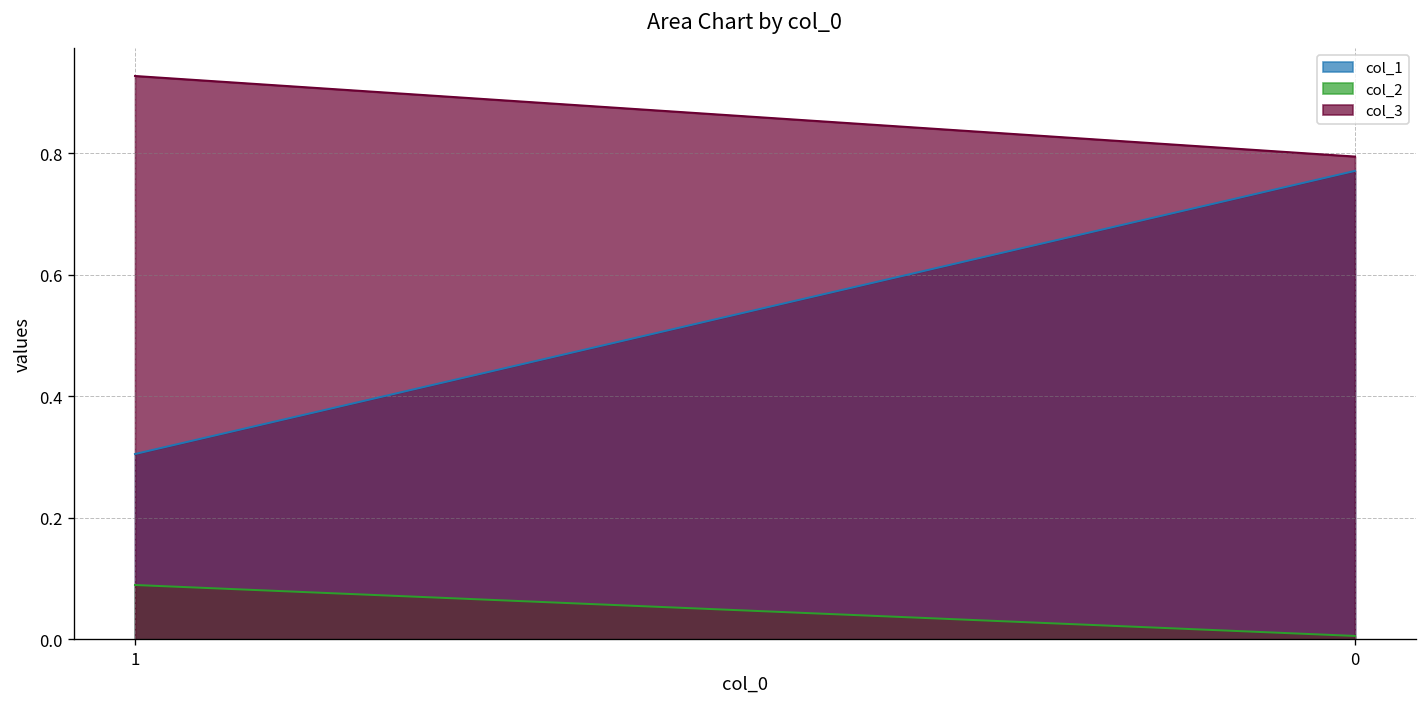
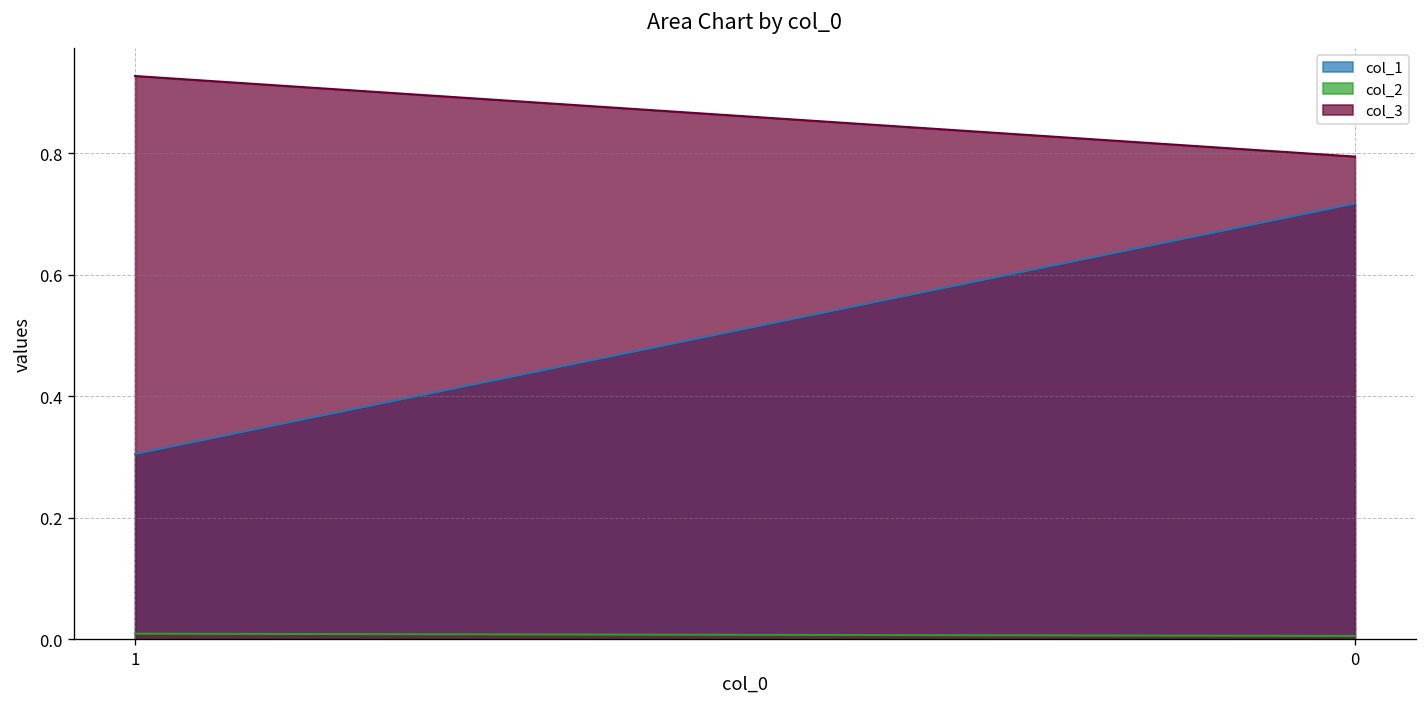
  {
    "col_1": {
      "1": 0.30,
-     "0": 0.77
+     "0": 0.72
    },
    "col_2": {
-     "1": 0.09,
+     "1": 0.01,
      "0": 0.01
    },
    "col_3": {
      "1": 0.93,
      "0": 0.79
    }
  }
